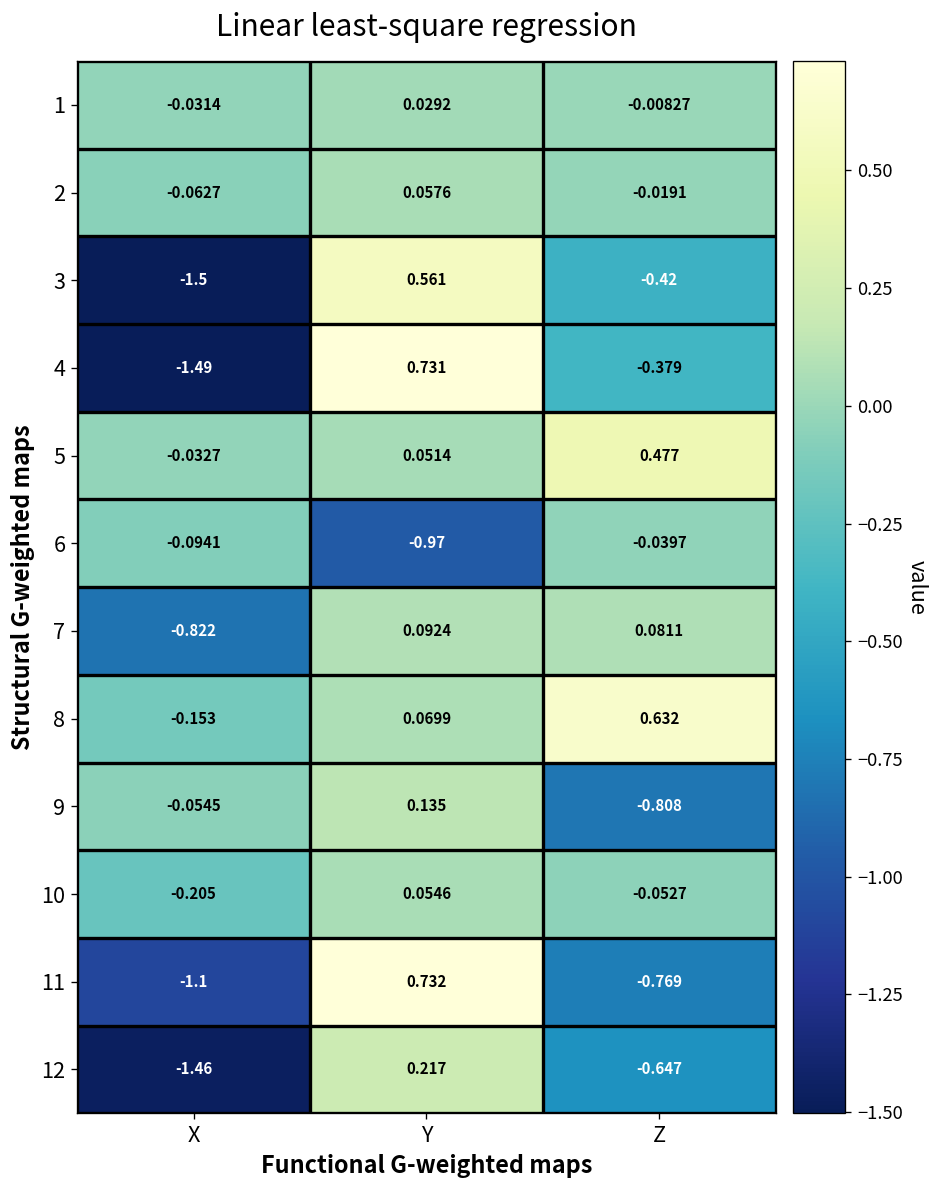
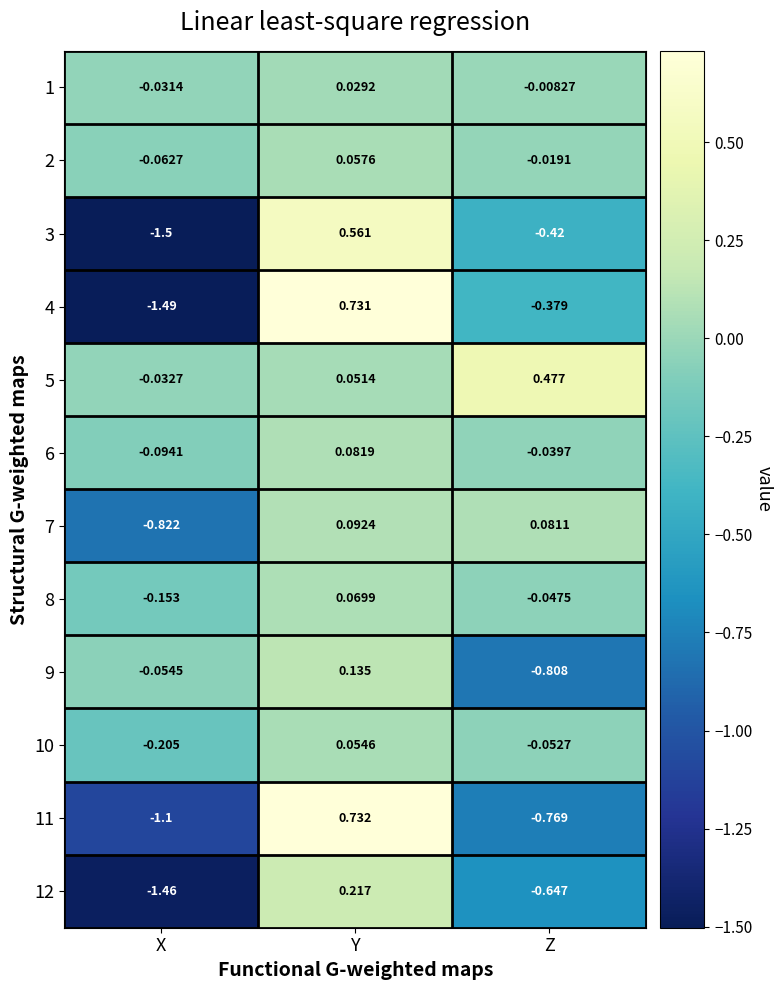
  {
    "1": {
      "X": -0.0314,
      "Y": 0.0292,
      "Z": -0.00827
    },
    "2": {
      "X": -0.0627,
      "Y": 0.0576,
      "Z": -0.0191
    },
    "3": {
      "X": -1.5,
      "Y": 0.561,
      "Z": -0.42
    },
    "4": {
      "X": -1.49,
      "Y": 0.731,
      "Z": -0.379
    },
    "5": {
      "X": -0.0327,
      "Y": 0.0514,
      "Z": 0.477
    },
    "6": {
      "X": -0.0941,
-     "Y": -0.97,
+     "Y": 0.0819,
      "Z": -0.0397
    },
    "7": {
      "X": -0.822,
      "Y": 0.0924,
      "Z": 0.0811
    },
    "8": {
      "X": -0.153,
      "Y": 0.0699,
-     "Z": 0.632
+     "Z": -0.0475
    },
    "9": {
      "X": -0.0545,
      "Y": 0.135,
      "Z": -0.808
    },
    "10": {
      "X": -0.205,
      "Y": 0.0546,
      "Z": -0.0527
    },
    "11": {
      "X": -1.1,
      "Y": 0.732,
      "Z": -0.769
    },
    "12": {
      "X": -1.46,
      "Y": 0.217,
      "Z": -0.647
    }
  }
